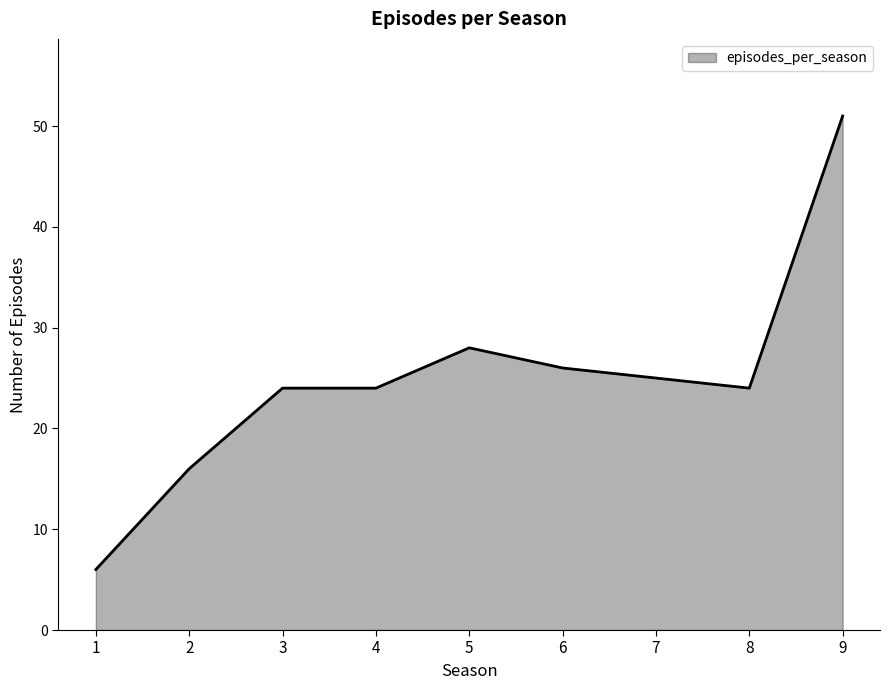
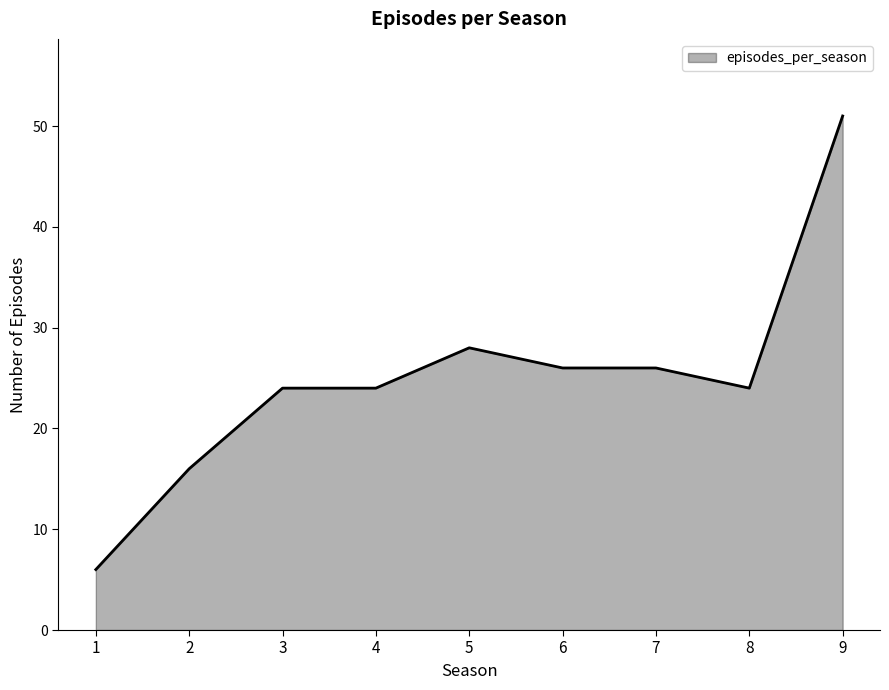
  {
    "1": 6,
    "2": 16,
    "3": 24,
    "4": 24,
    "5": 28,
    "6": 26,
-   "7": 25,
+   "7": 26,
    "8": 24,
    "9": 51
  }
